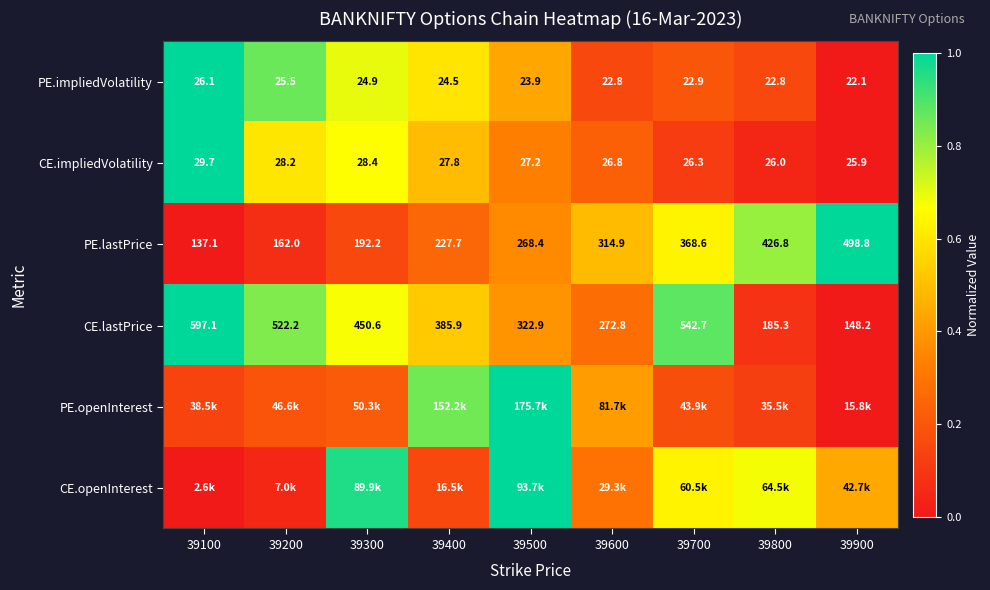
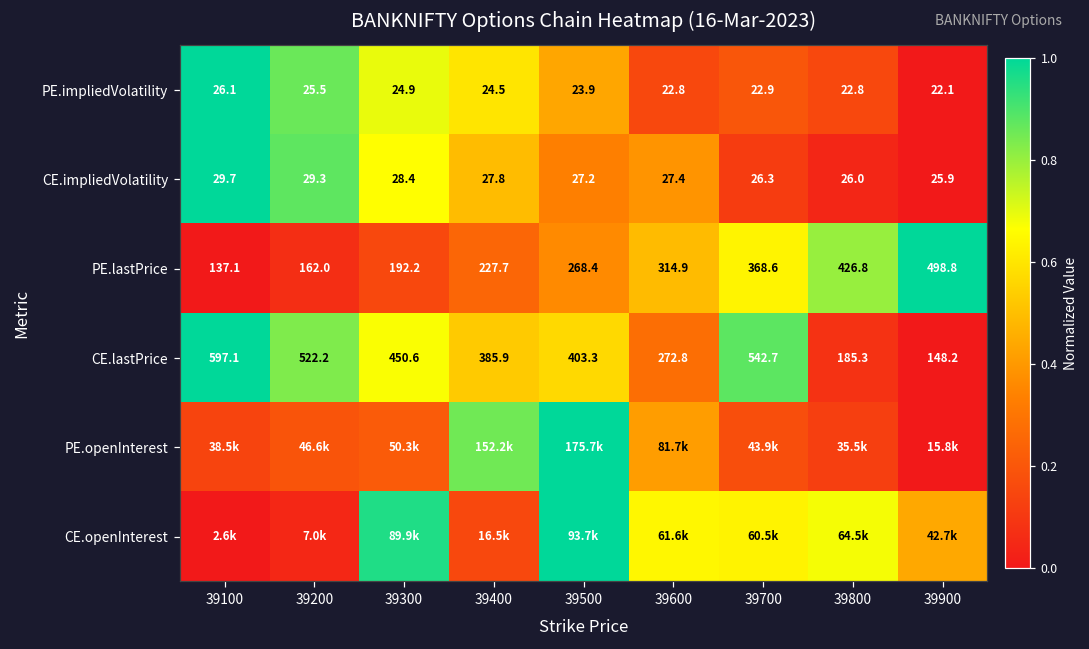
  {
    "PE.impliedVolatility": {
      "39100": "26.1",
      "39200": "25.5",
      "39300": "24.9",
      "39400": "24.5",
      "39500": "23.9",
      "39600": "22.8",
      "39700": "22.9",
      "39800": "22.8",
      "39900": "22.1"
    },
    "CE.impliedVolatility": {
      "39100": "29.7",
-     "39200": "28.2",
+     "39200": "29.3",
      "39300": "28.4",
      "39400": "27.8",
      "39500": "27.2",
-     "39600": "26.8",
+     "39600": "27.4",
      "39700": "26.3",
      "39800": "26.0",
      "39900": "25.9"
    },
    "PE.lastPrice": {
      "39100": "137.1",
      "39200": "162.0",
      "39300": "192.2",
      "39400": "227.7",
      "39500": "268.4",
      "39600": "314.9",
      "39700": "368.6",
      "39800": "426.8",
      "39900": "498.8"
    },
    "CE.lastPrice": {
      "39100": "597.1",
      "39200": "522.2",
      "39300": "450.6",
      "39400": "385.9",
-     "39500": "322.9",
+     "39500": "403.3",
      "39600": "272.8",
      "39700": "542.7",
      "39800": "185.3",
      "39900": "148.2"
    },
    "PE.openInterest": {
      "39100": "38.5k",
      "39200": "46.6k",
      "39300": "50.3k",
      "39400": "152.2k",
      "39500": "175.7k",
      "39600": "81.7k",
      "39700": "43.9k",
      "39800": "35.5k",
      "39900": "15.8k"
    },
    "CE.openInterest": {
      "39100": "2.6k",
      "39200": "7.0k",
      "39300": "89.9k",
      "39400": "16.5k",
      "39500": "93.7k",
-     "39600": "29.3k",
+     "39600": "61.6k",
      "39700": "60.5k",
      "39800": "64.5k",
      "39900": "42.7k"
    }
  }
